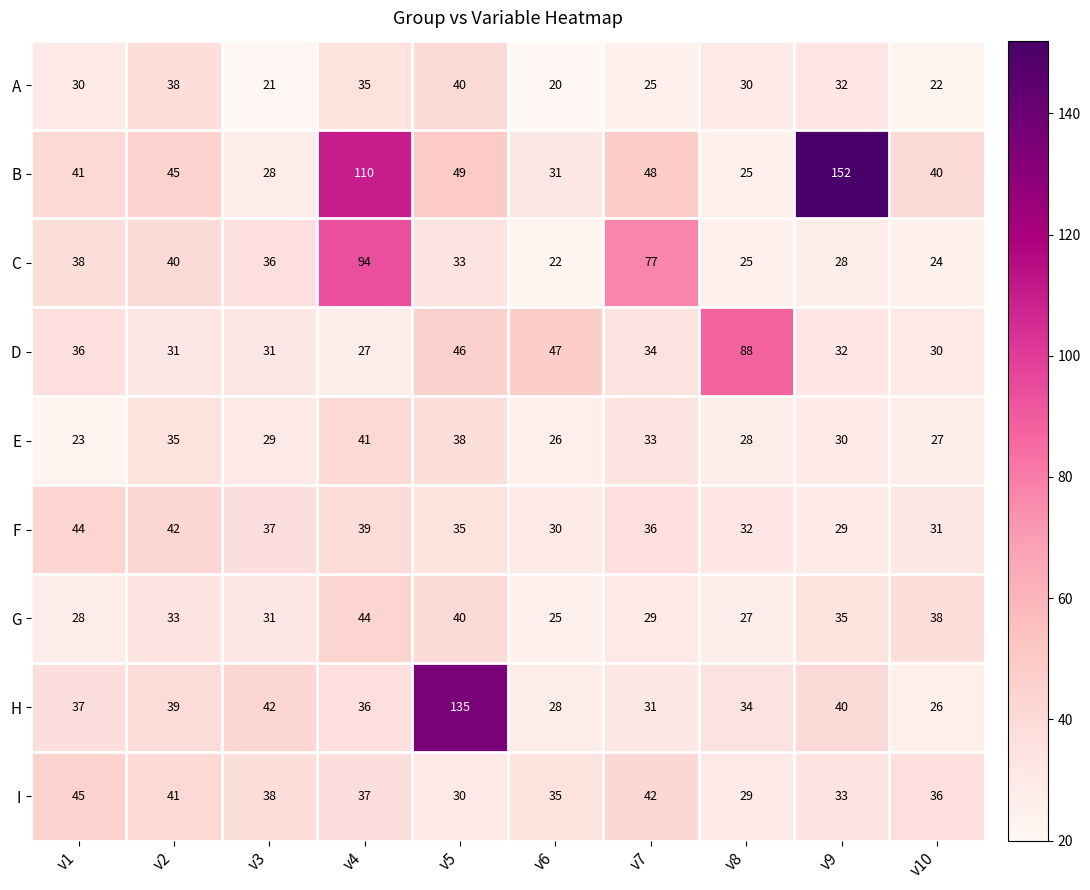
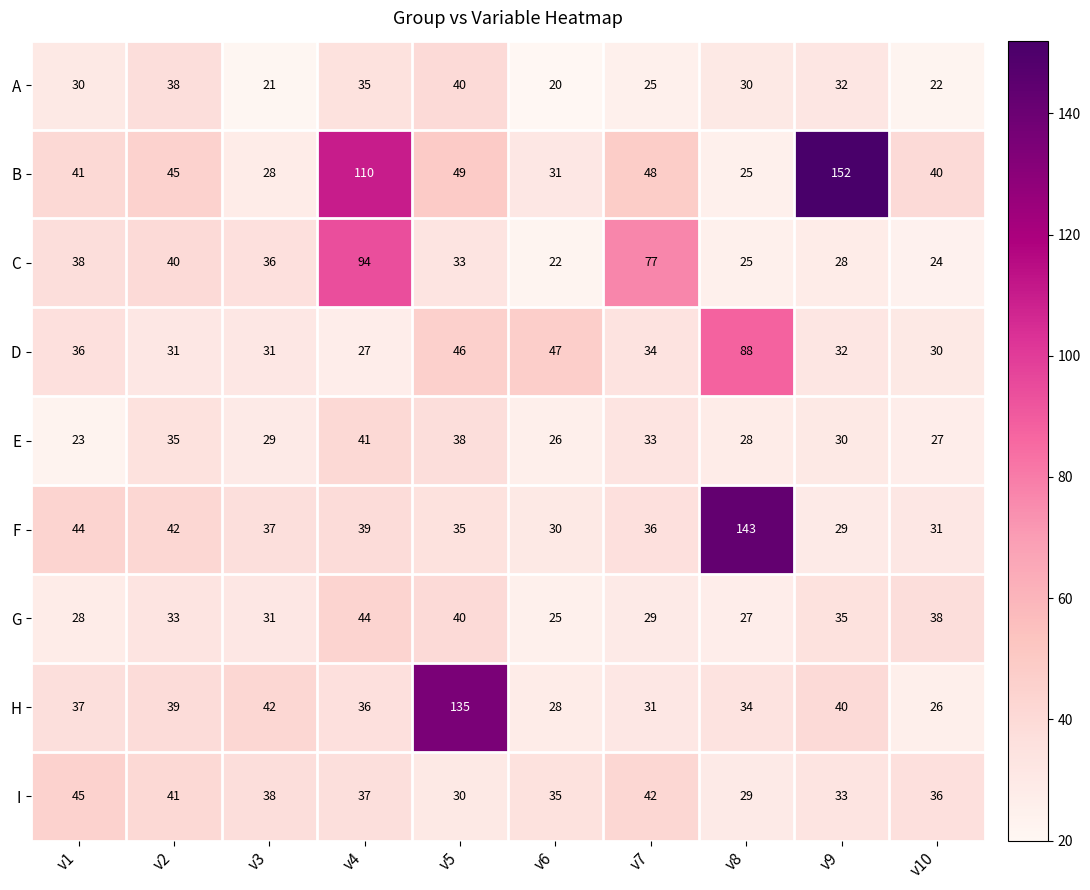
  {
    "A": {
      "v1": 30,
      "v2": 38,
      "v3": 21,
      "v4": 35,
      "v5": 40,
      "v6": 20,
      "v7": 25,
      "v8": 30,
      "v9": 32,
      "v10": 22
    },
    "B": {
      "v1": 41,
      "v2": 45,
      "v3": 28,
      "v4": 110,
      "v5": 49,
      "v6": 31,
      "v7": 48,
      "v8": 25,
      "v9": 152,
      "v10": 40
    },
    "C": {
      "v1": 38,
      "v2": 40,
      "v3": 36,
      "v4": 94,
      "v5": 33,
      "v6": 22,
      "v7": 77,
      "v8": 25,
      "v9": 28,
      "v10": 24
    },
    "D": {
      "v1": 36,
      "v2": 31,
      "v3": 31,
      "v4": 27,
      "v5": 46,
      "v6": 47,
      "v7": 34,
      "v8": 88,
      "v9": 32,
      "v10": 30
    },
    "E": {
      "v1": 23,
      "v2": 35,
      "v3": 29,
      "v4": 41,
      "v5": 38,
      "v6": 26,
      "v7": 33,
      "v8": 28,
      "v9": 30,
      "v10": 27
    },
    "F": {
      "v1": 44,
      "v2": 42,
      "v3": 37,
      "v4": 39,
      "v5": 35,
      "v6": 30,
      "v7": 36,
-     "v8": 32,
+     "v8": 143,
      "v9": 29,
      "v10": 31
    },
    "G": {
      "v1": 28,
      "v2": 33,
      "v3": 31,
      "v4": 44,
      "v5": 40,
      "v6": 25,
      "v7": 29,
      "v8": 27,
      "v9": 35,
      "v10": 38
    },
    "H": {
      "v1": 37,
      "v2": 39,
      "v3": 42,
      "v4": 36,
      "v5": 135,
      "v6": 28,
      "v7": 31,
      "v8": 34,
      "v9": 40,
      "v10": 26
    },
    "I": {
      "v1": 45,
      "v2": 41,
      "v3": 38,
      "v4": 37,
      "v5": 30,
      "v6": 35,
      "v7": 42,
      "v8": 29,
      "v9": 33,
      "v10": 36
    }
  }
